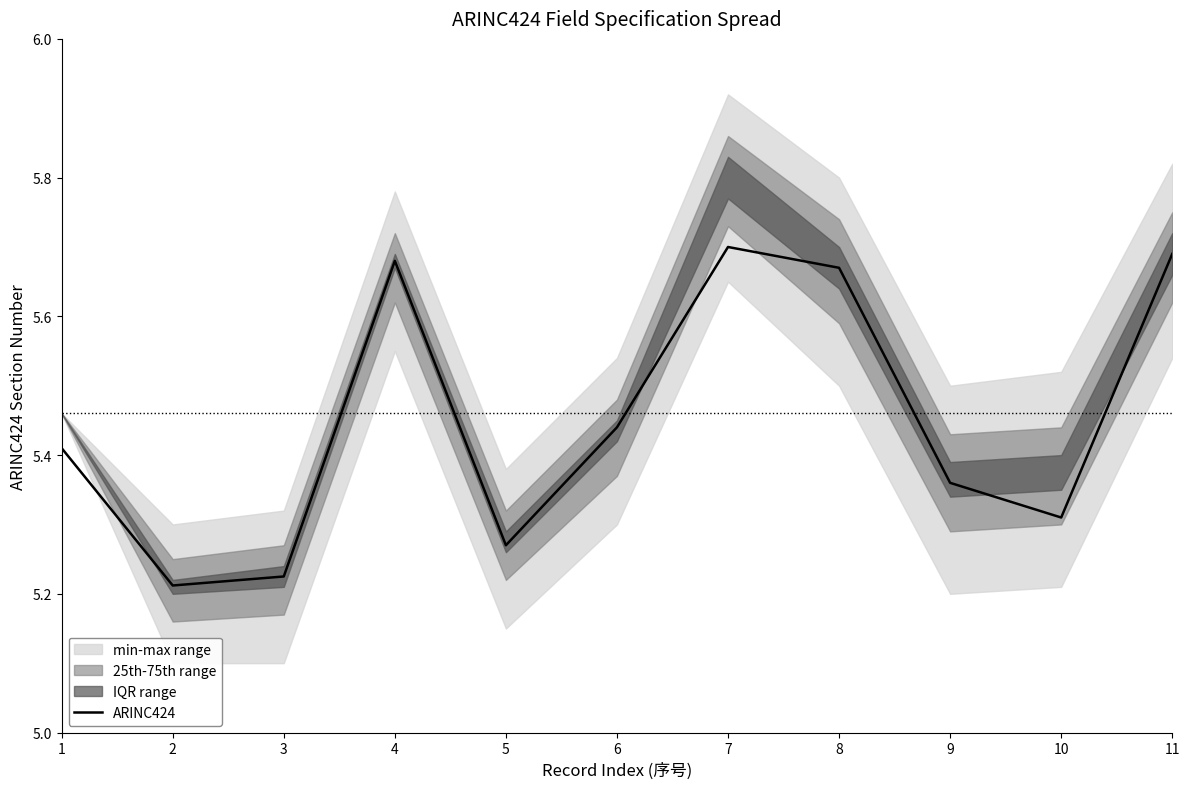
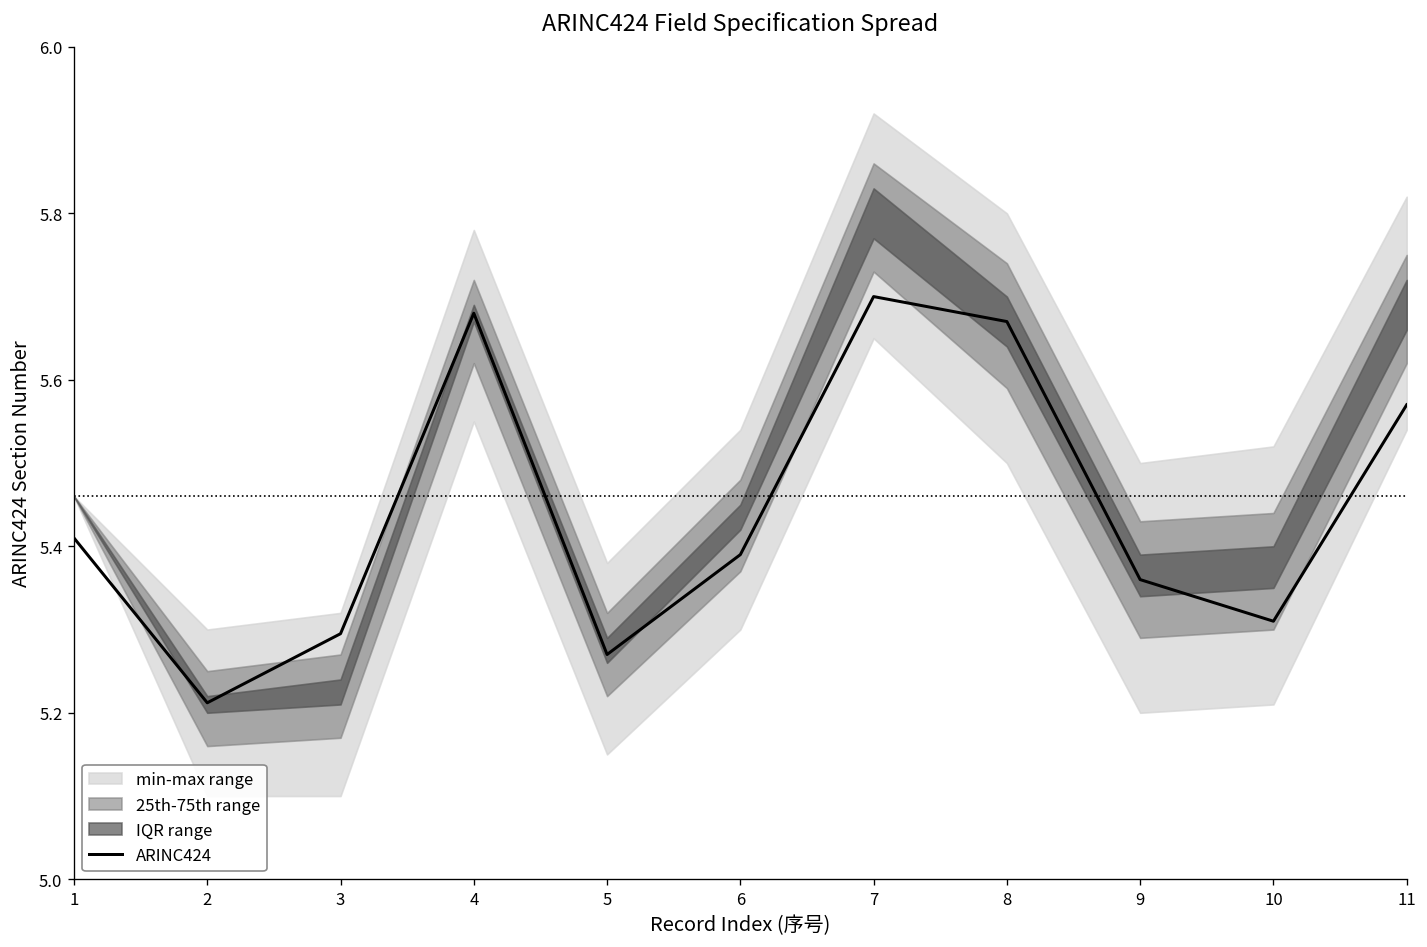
  {
    "ARINC424": {
      "1": 5.41,
      "2": 5.21,
-     "3": 5.23,
+     "3": 5.30,
      "4": 5.68,
      "5": 5.27,
-     "6": 5.44,
+     "6": 5.39,
      "7": 5.70,
      "8": 5.67,
      "9": 5.36,
      "10": 5.31,
-     "11": 5.69
+     "11": 5.57
    }
  }
